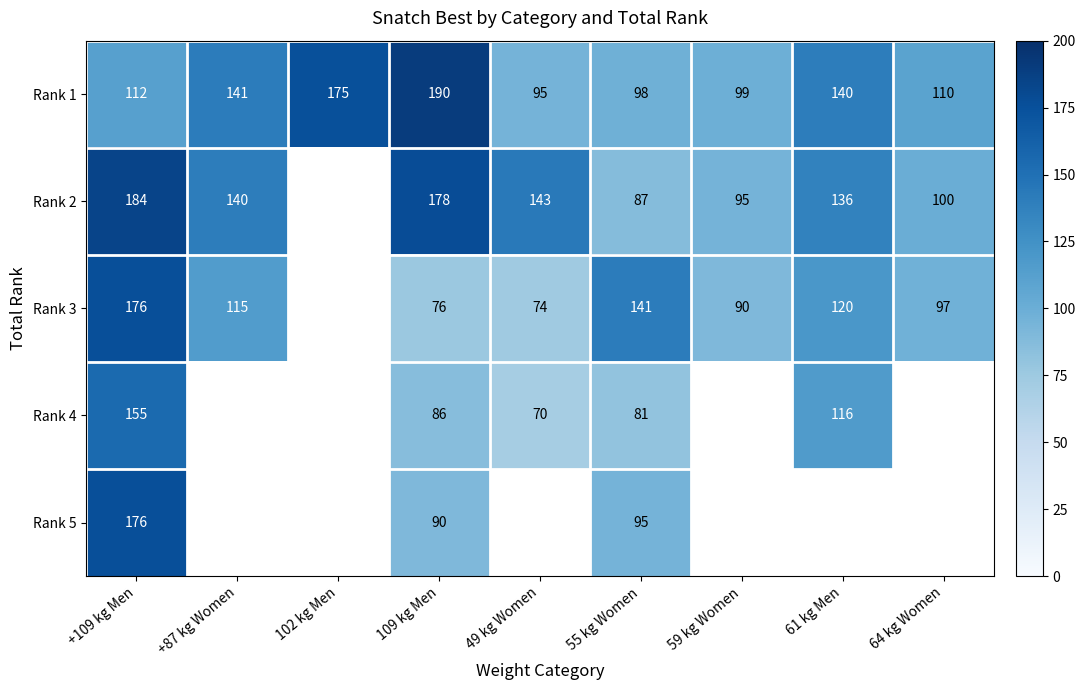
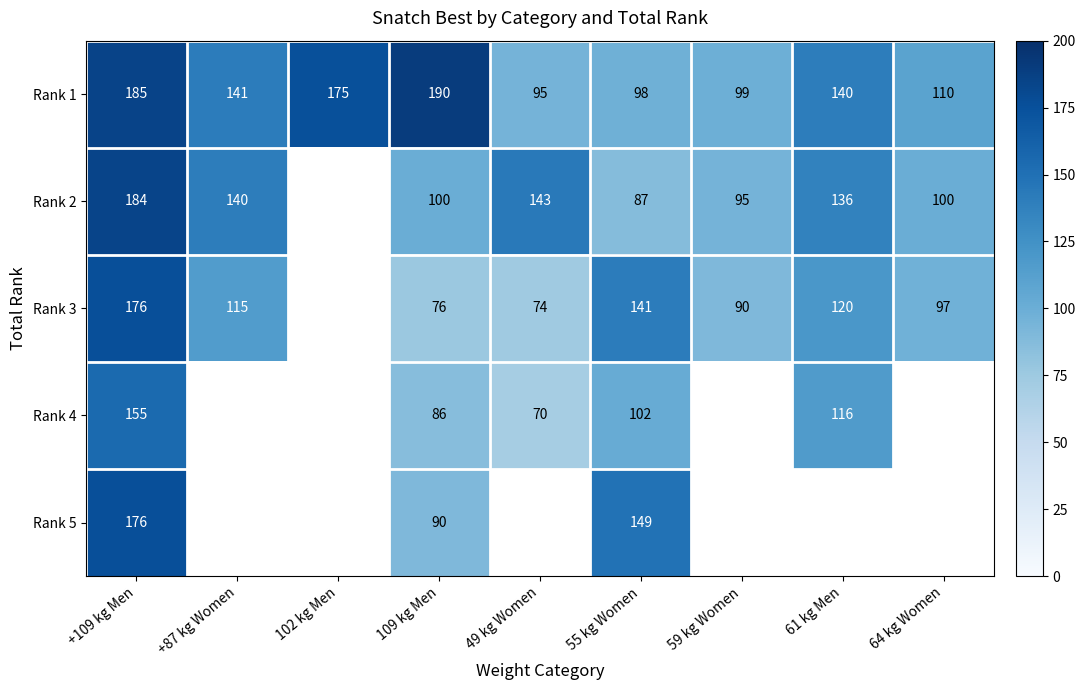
  {
    "Rank 1": {
-     "+109 kg Men": 112,
+     "+109 kg Men": 185,
      "+87 kg Women": 141,
      "102 kg Men": 175,
      "109 kg Men": 190,
      "49 kg Women": 95,
      "55 kg Women": 98,
      "59 kg Women": 99,
      "61 kg Men": 140,
      "64 kg Women": 110
    },
    "Rank 2": {
      "+109 kg Men": 184,
      "+87 kg Women": 140,
-     "109 kg Men": 178,
+     "109 kg Men": 100,
      "49 kg Women": 143,
      "55 kg Women": 87,
      "59 kg Women": 95,
      "61 kg Men": 136,
      "64 kg Women": 100
    },
    "Rank 3": {
      "+109 kg Men": 176,
      "+87 kg Women": 115,
      "109 kg Men": 76,
      "49 kg Women": 74,
      "55 kg Women": 141,
      "59 kg Women": 90,
      "61 kg Men": 120,
      "64 kg Women": 97
    },
    "Rank 4": {
      "+109 kg Men": 155,
      "109 kg Men": 86,
      "49 kg Women": 70,
-     "55 kg Women": 81,
+     "55 kg Women": 102,
      "61 kg Men": 116
    },
    "Rank 5": {
      "+109 kg Men": 176,
      "109 kg Men": 90,
-     "55 kg Women": 95
+     "55 kg Women": 149
    }
  }
